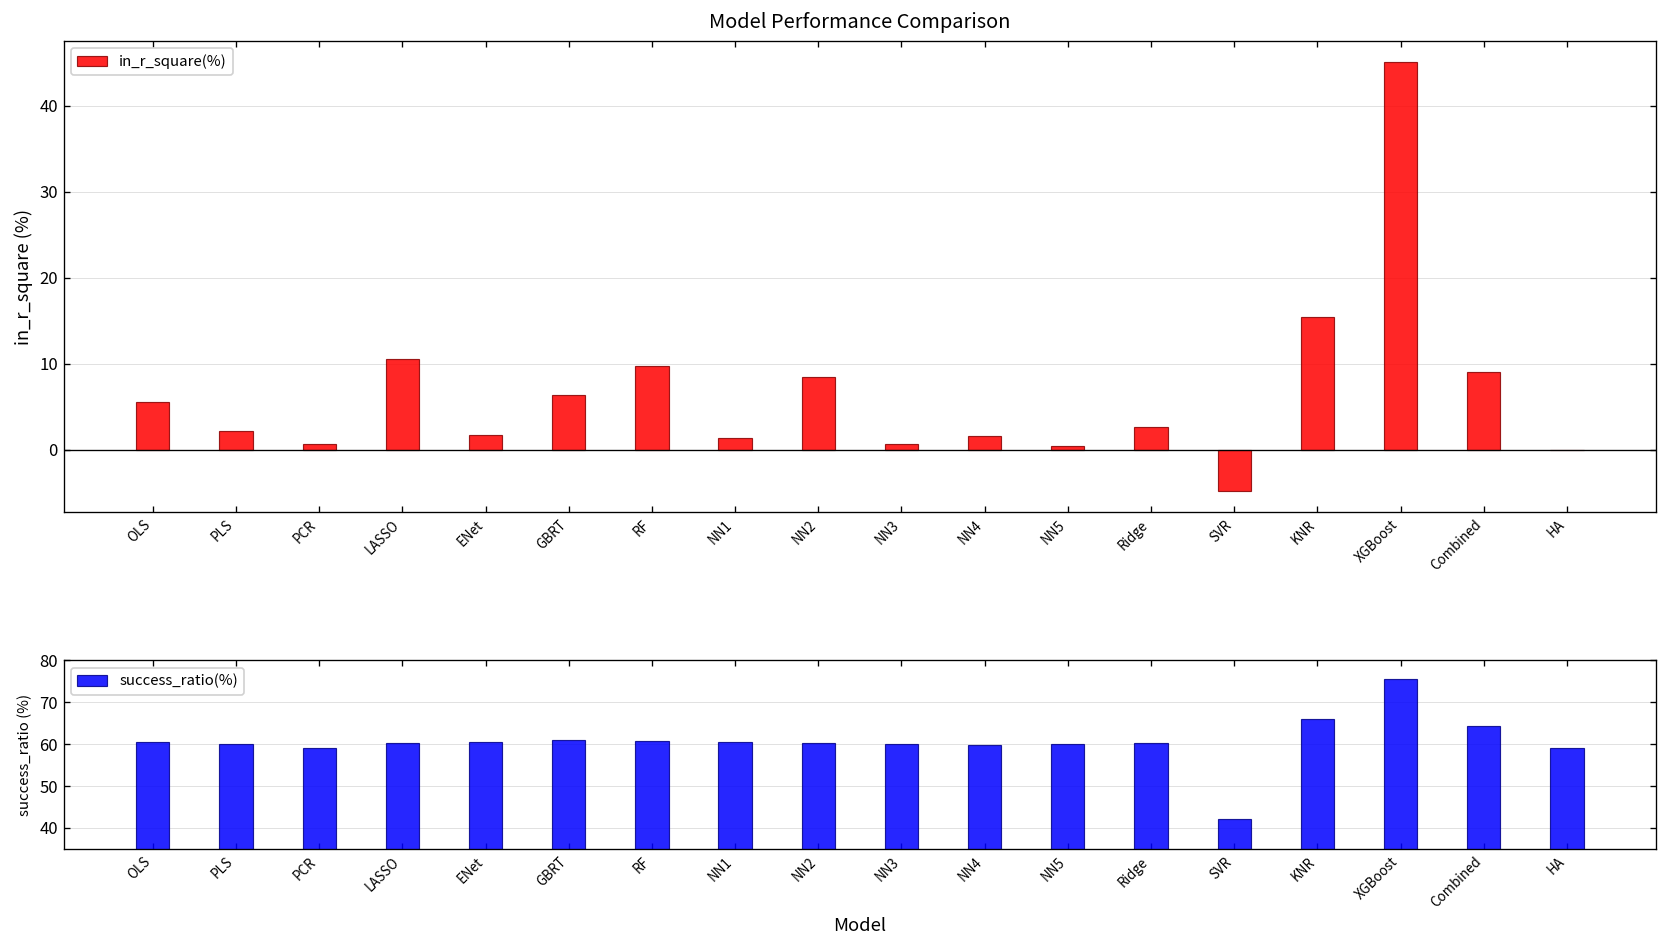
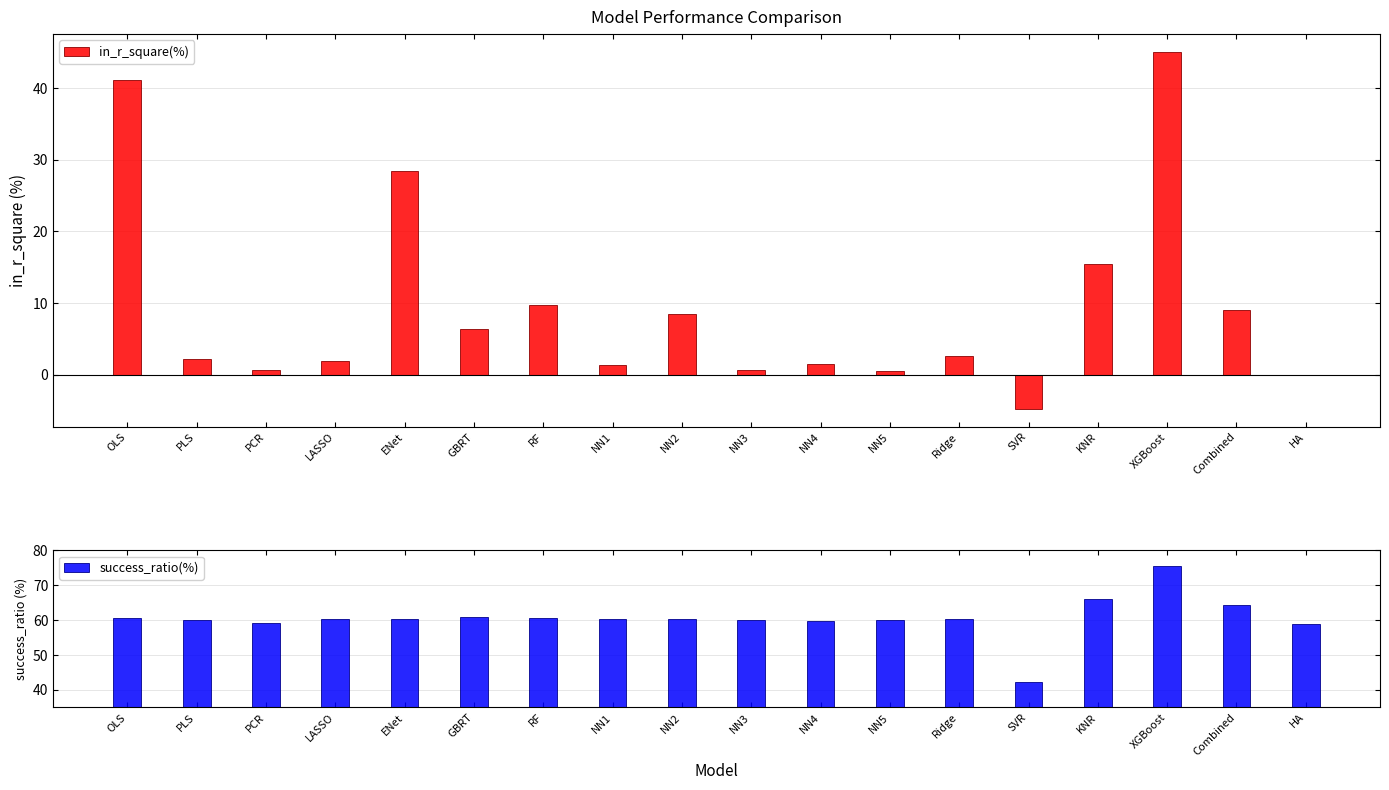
  {
    "Model Performance Comparison": {
-     "OLS": 6,
+     "OLS": 41,
      "PLS": 2,
      "PCR": 1,
-     "LASSO": 11,
-     "ENet": 2,
+     "LASSO": 2,
+     "ENet": 28,
      "GBRT": 6,
      "RF": 10,
      "NN1": 1,
      "NN2": 9,
      "NN3": 1,
      "NN4": 2,
      "NN5": 0,
      "Ridge": 3,
      "SVR": -5,
      "KNR": 15,
      "XGBoost": 45,
      "Combined": 9,
      "HA": 0
    }
  }
